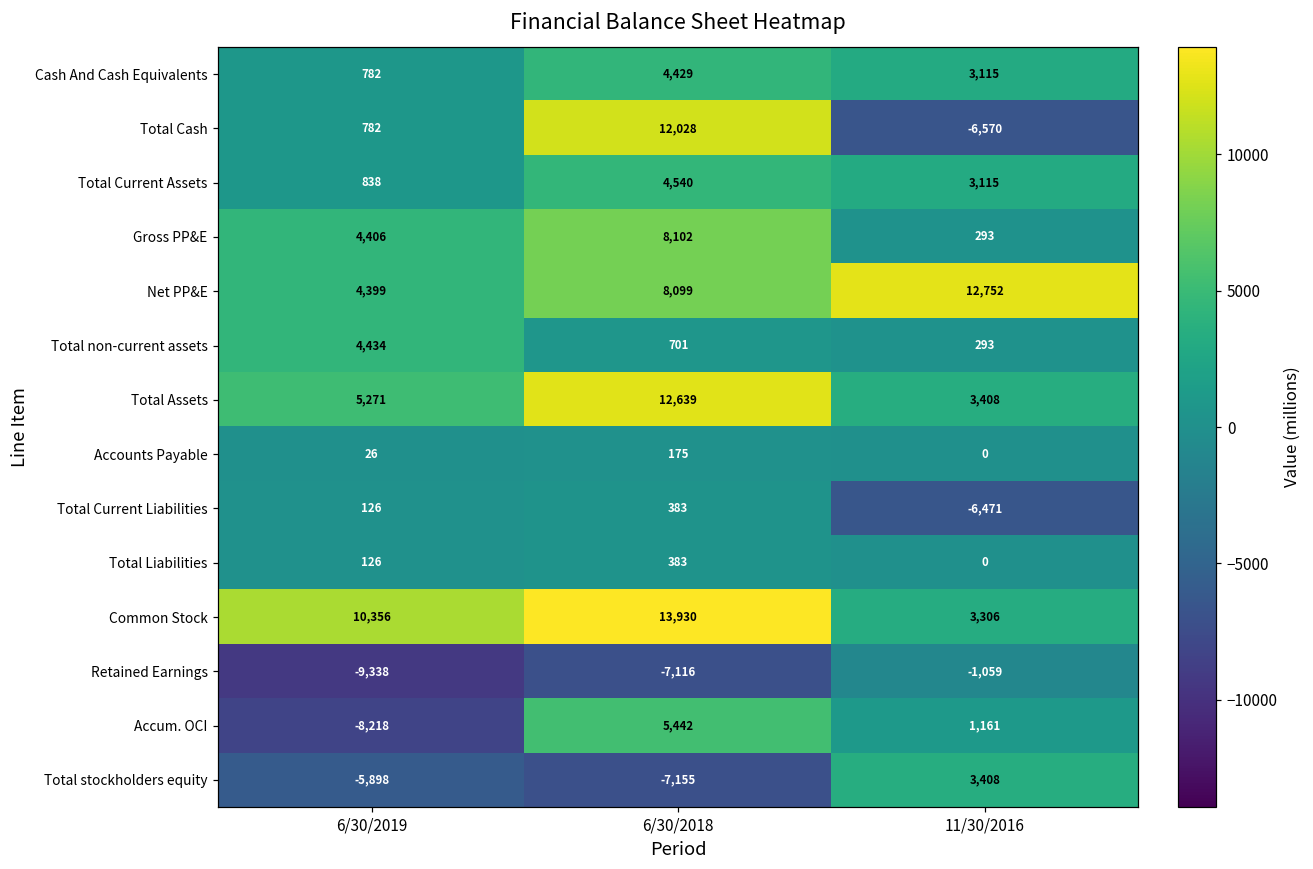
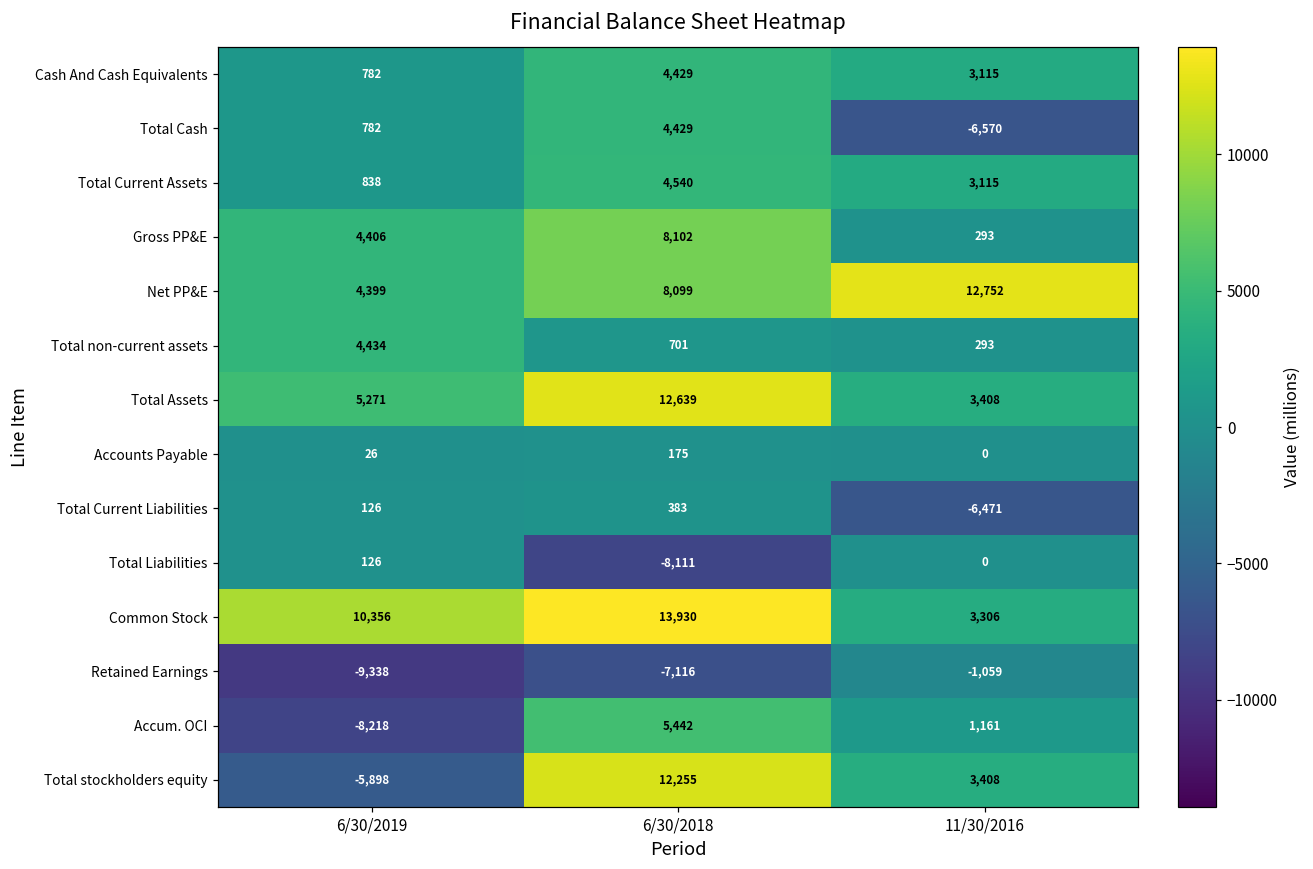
  {
    "Cash And Cash Equivalents": {
      "6/30/2019": "782",
      "6/30/2018": "4,429",
      "11/30/2016": "3,115"
    },
    "Total Cash": {
      "6/30/2019": "782",
-     "6/30/2018": "12,028",
+     "6/30/2018": "4,429",
      "11/30/2016": "-6,570"
    },
    "Total Current Assets": {
      "6/30/2019": "838",
      "6/30/2018": "4,540",
      "11/30/2016": "3,115"
    },
    "Gross PP&E": {
      "6/30/2019": "4,406",
      "6/30/2018": "8,102",
      "11/30/2016": "293"
    },
    "Net PP&E": {
      "6/30/2019": "4,399",
      "6/30/2018": "8,099",
      "11/30/2016": "12,752"
    },
    "Total non-current assets": {
      "6/30/2019": "4,434",
      "6/30/2018": "701",
      "11/30/2016": "293"
    },
    "Total Assets": {
      "6/30/2019": "5,271",
      "6/30/2018": "12,639",
      "11/30/2016": "3,408"
    },
    "Accounts Payable": {
      "6/30/2019": "26",
      "6/30/2018": "175",
      "11/30/2016": "0"
    },
    "Total Current Liabilities": {
      "6/30/2019": "126",
      "6/30/2018": "383",
      "11/30/2016": "-6,471"
    },
    "Total Liabilities": {
      "6/30/2019": "126",
-     "6/30/2018": "383",
+     "6/30/2018": "-8,111",
      "11/30/2016": "0"
    },
    "Common Stock": {
      "6/30/2019": "10,356",
      "6/30/2018": "13,930",
      "11/30/2016": "3,306"
    },
    "Retained Earnings": {
      "6/30/2019": "-9,338",
      "6/30/2018": "-7,116",
      "11/30/2016": "-1,059"
    },
    "Accum. OCI": {
      "6/30/2019": "-8,218",
      "6/30/2018": "5,442",
      "11/30/2016": "1,161"
    },
    "Total stockholders equity": {
      "6/30/2019": "-5,898",
-     "6/30/2018": "-7,155",
+     "6/30/2018": "12,255",
      "11/30/2016": "3,408"
    }
  }
